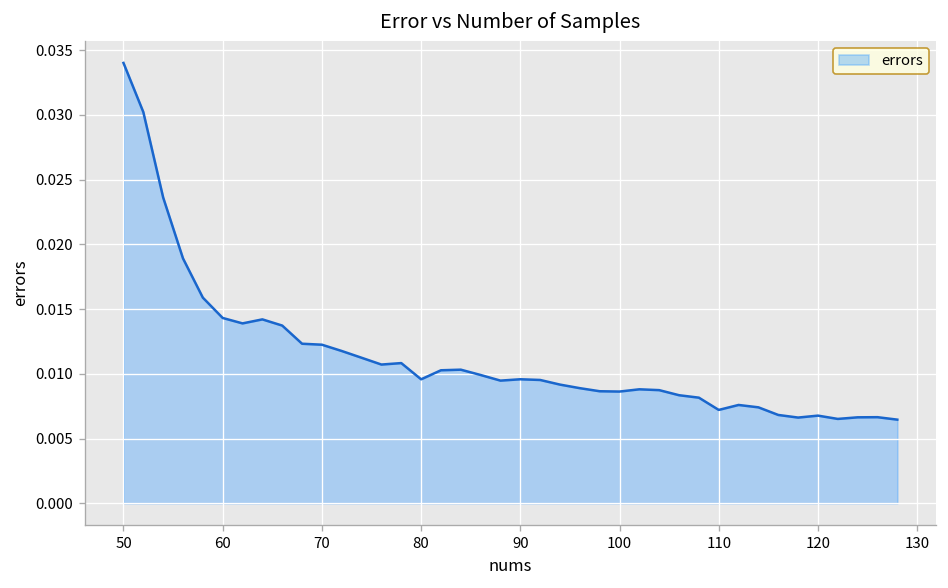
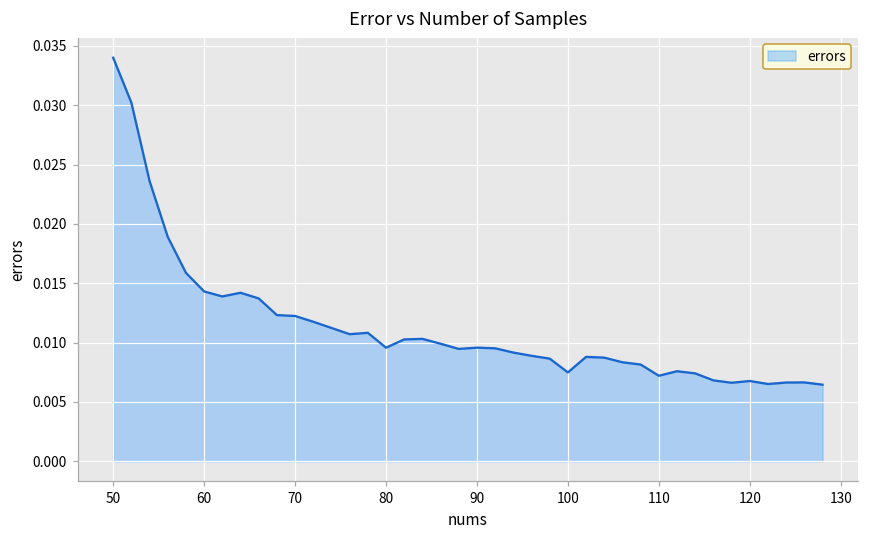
  {
    "50": 0.0340,
    "60": 0.0143,
    "70": 0.0122,
    "80": 0.0096,
    "90": 0.0096,
-   "100": 0.0086,
+   "100": 0.0075,
    "110": 0.0072,
    "120": 0.0068
  }
